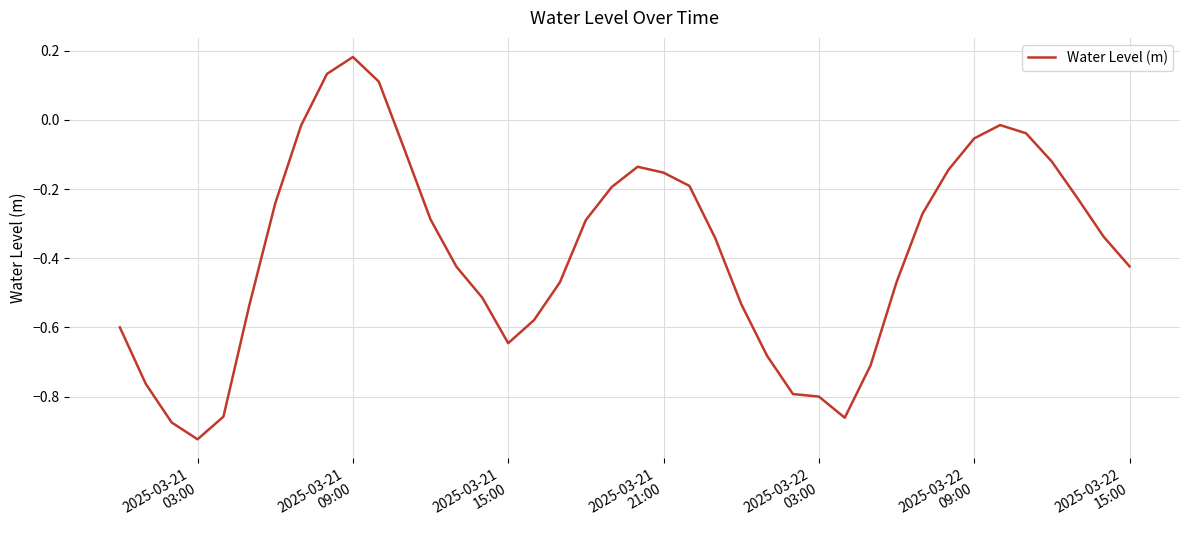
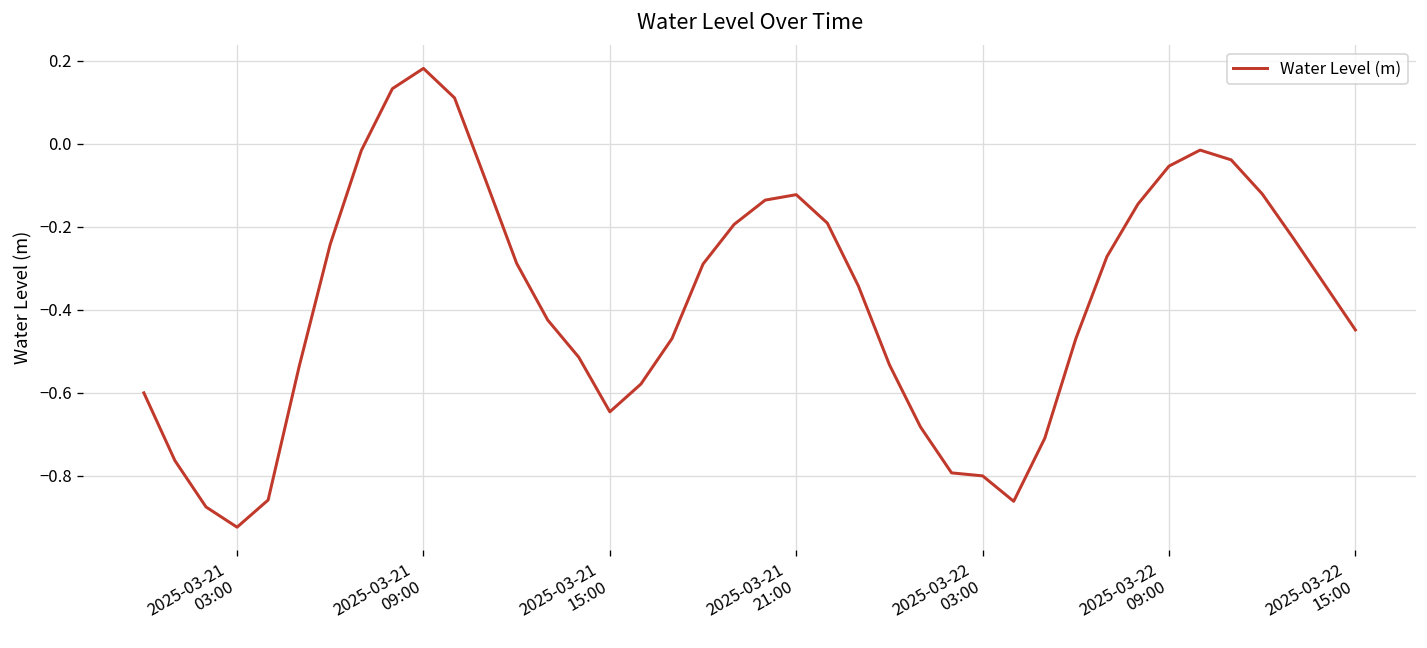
  {
    "2025-03-21 03:00": -0.92,
    "2025-03-21 09:00": 0.18,
    "2025-03-21 15:00": -0.65,
-   "2025-03-21 21:00": -0.15,
+   "2025-03-21 21:00": -0.12,
    "2025-03-22 03:00": -0.80,
    "2025-03-22 09:00": -0.05,
-   "2025-03-22 15:00": -0.42
+   "2025-03-22 15:00": -0.45
  }
